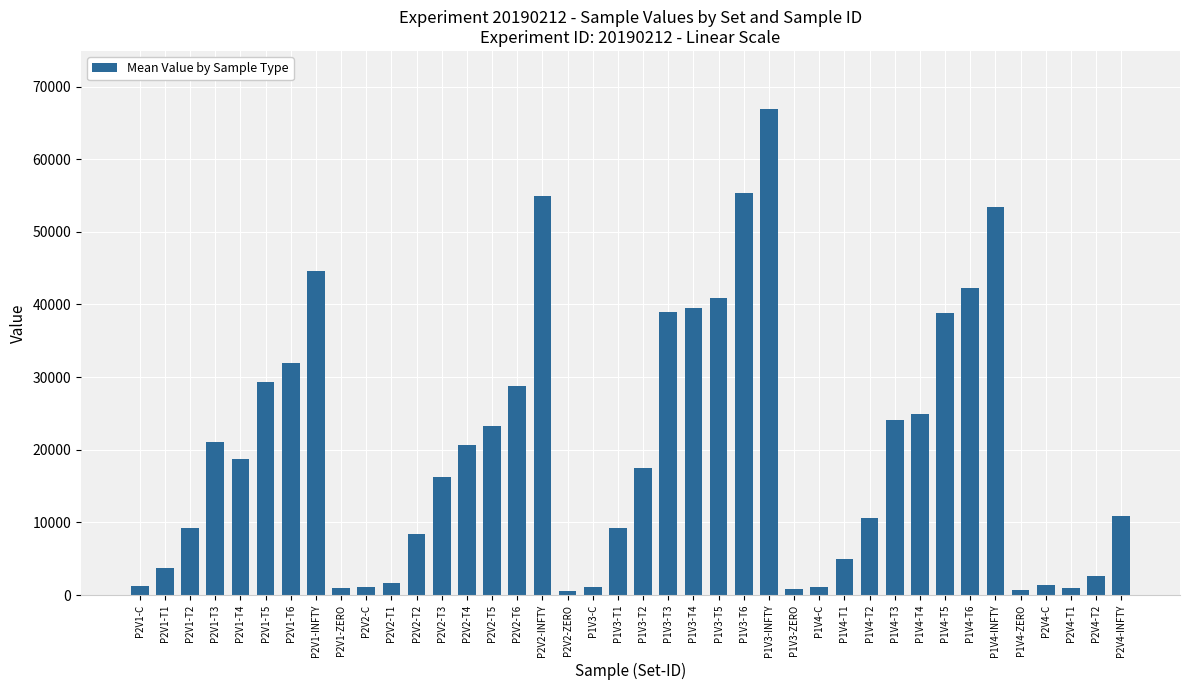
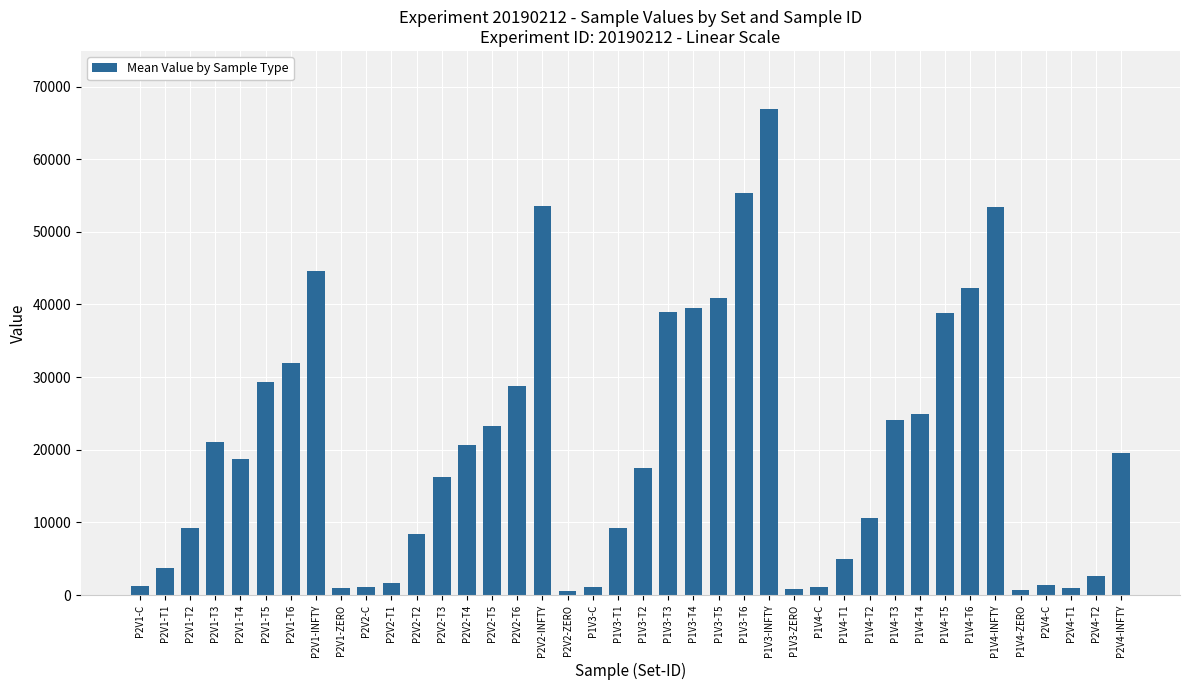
  {
    "P2V1-C": 1000,
    "P2V1-T1": 4000,
    "P2V1-T2": 9000,
    "P2V1-T3": 21000,
    "P2V1-T4": 19000,
    "P2V1-T5": 29000,
    "P2V1-T6": 32000,
    "P2V1-INFTY": 45000,
    "P2V1-ZERO": 1000,
    "P2V2-C": 1000,
    "P2V2-T1": 2000,
    "P2V2-T2": 8000,
    "P2V2-T3": 16000,
    "P2V2-T4": 21000,
    "P2V2-T5": 23000,
    "P2V2-T6": 29000,
-   "P2V2-INFTY": 55000,
+   "P2V2-INFTY": 54000,
    "P2V2-ZERO": 1000,
    "P1V3-C": 1000,
    "P1V3-T1": 9000,
    "P1V3-T2": 18000,
    "P1V3-T3": 39000,
    "P1V3-T4": 39000,
    "P1V3-T5": 41000,
    "P1V3-T6": 55000,
    "P1V3-INFTY": 67000,
    "P1V3-ZERO": 1000,
    "P1V4-C": 1000,
    "P1V4-T1": 5000,
    "P1V4-T2": 11000,
    "P1V4-T3": 24000,
    "P1V4-T4": 25000,
    "P1V4-T5": 39000,
    "P1V4-T6": 42000,
    "P1V4-INFTY": 53000,
    "P1V4-ZERO": 1000,
    "P2V4-C": 1000,
    "P2V4-T1": 1000,
    "P2V4-T2": 3000,
-   "P2V4-INFTY": 11000
+   "P2V4-INFTY": 20000
  }
